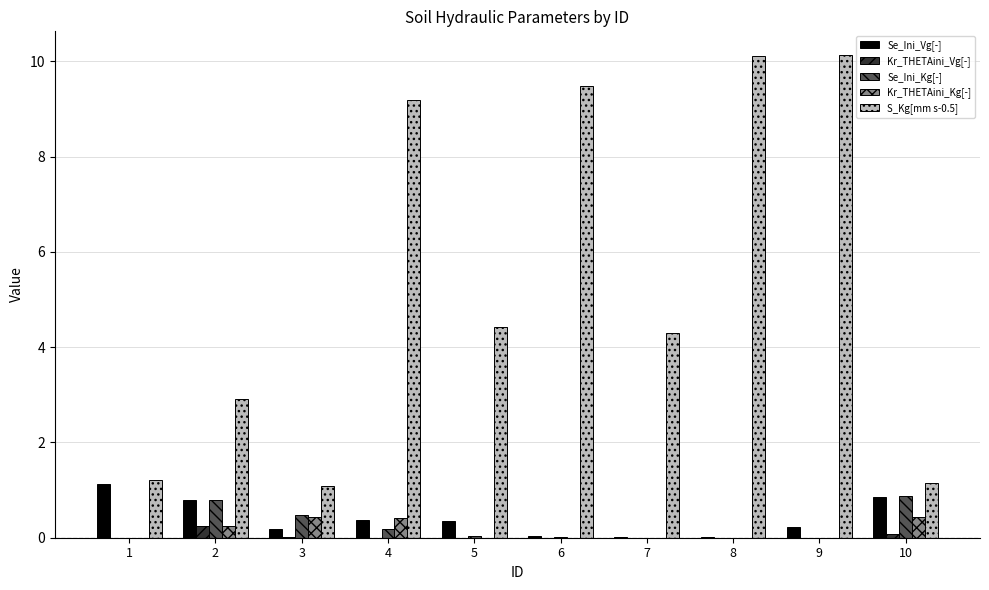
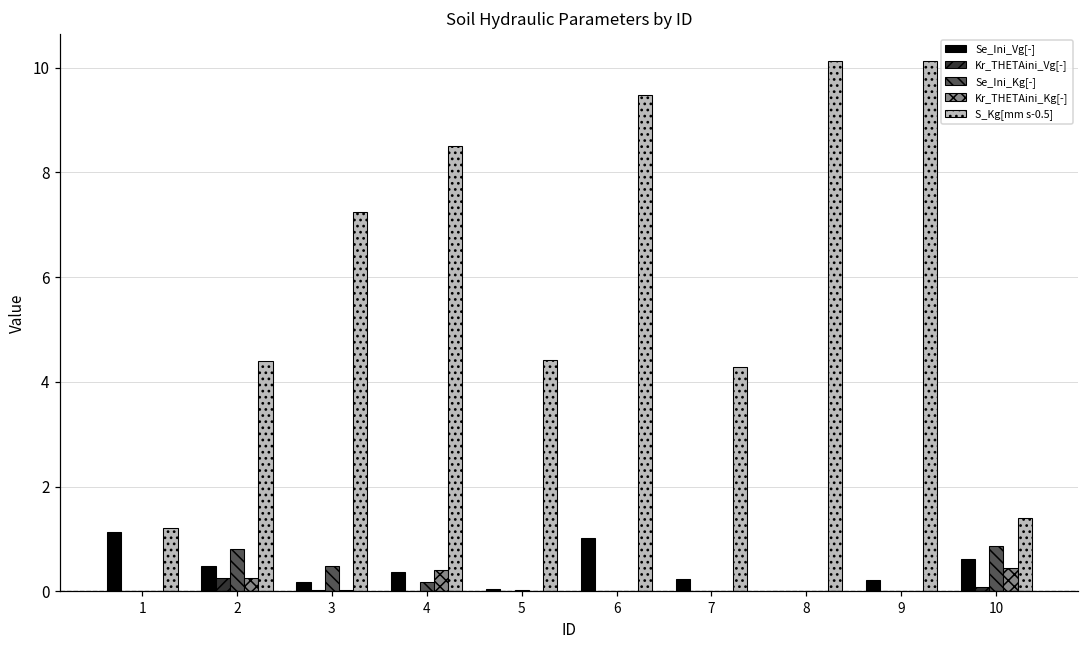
  {
    "Se_Ini_Vg[-]": {
      "1": 1.1,
-     "2": 0.8,
+     "2": 0.5,
      "3": 0.2,
      "4": 0.4,
-     "5": 0.3,
-     "6": 0.0,
-     "7": 0.0,
+     "5": 0.1,
+     "6": 1.0,
+     "7": 0.2,
      "9": 0.2,
-     "10": 0.8
+     "10": 0.6
    },
    "Kr_THETAini_Kg[-]": {
      "2": 0.3,
-     "3": 0.4,
+     "3": 0.0,
      "4": 0.4,
      "10": 0.4
    },
    "S_Kg[mm s-0.5]": {
      "1": 1.2,
-     "2": 2.9,
-     "3": 1.1,
-     "4": 9.2,
+     "2": 4.4,
+     "3": 7.3,
+     "4": 8.5,
      "5": 4.4,
      "6": 9.5,
      "7": 4.3,
      "8": 10.1,
      "9": 10.1,
-     "10": 1.1
+     "10": 1.4
    }
  }
